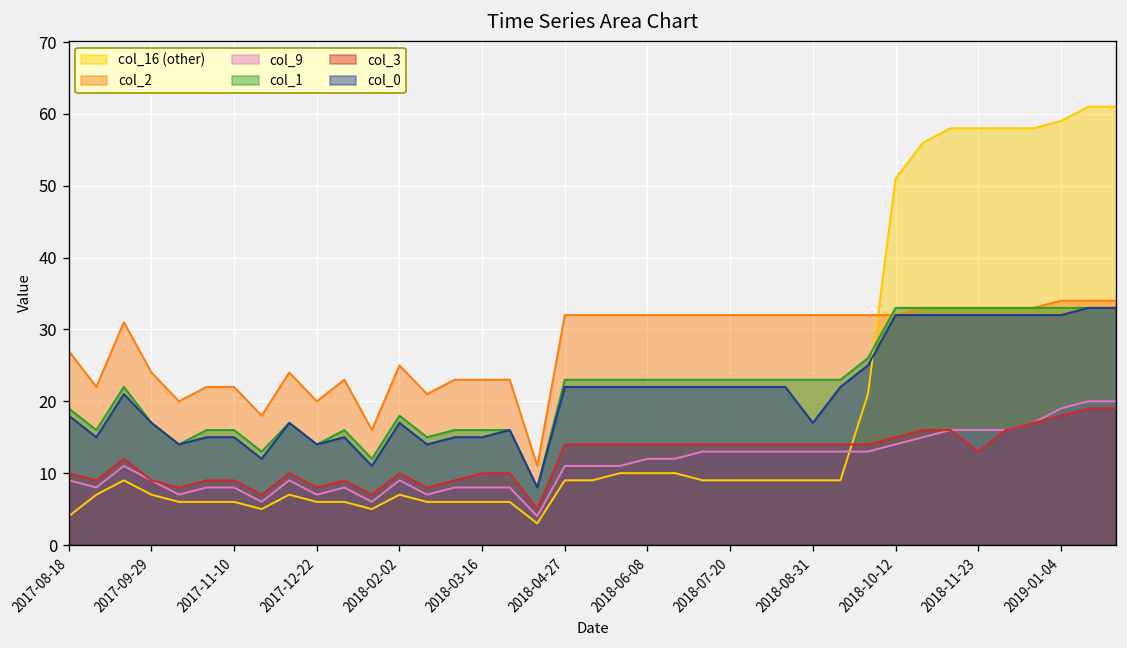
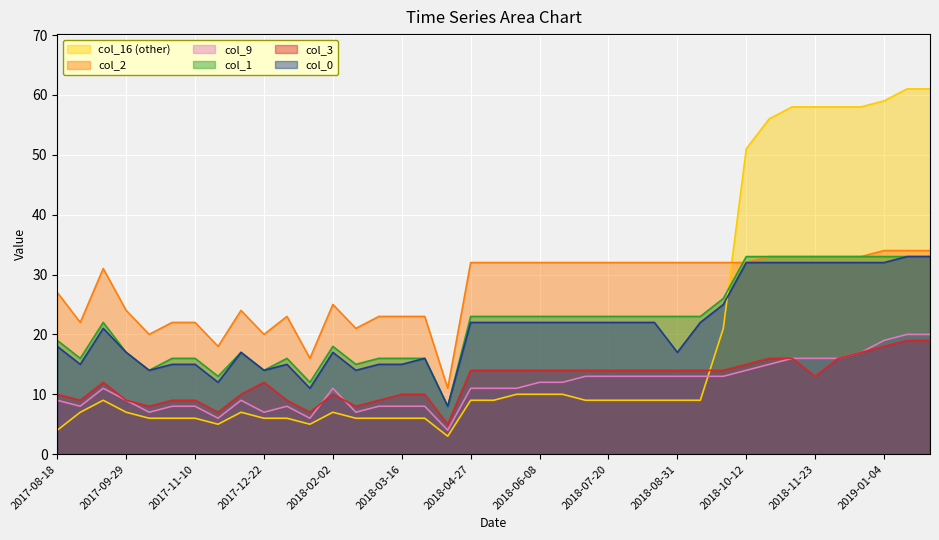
  {
    "col_9": {
      "2017-08-18": 9,
      "2017-11-10": 8,
      "2017-12-22": 7,
-     "2018-02-02": 9,
+     "2018-02-02": 11,
      "2018-03-16": 8,
      "2018-04-27": 11,
      "2018-06-08": 12,
      "2018-07-20": 13,
      "2018-08-31": 13,
      "2018-10-12": 14,
      "2018-11-23": 16,
      "2019-01-04": 19
    },
    "col_1": {
      "2017-08-18": 19,
      "2017-11-10": 16,
      "2018-02-02": 18,
      "2018-03-16": 16,
      "2018-04-27": 23,
      "2018-06-08": 23,
      "2018-07-20": 23,
      "2018-08-31": 23,
      "2018-10-12": 33,
      "2019-01-04": 33
    },
    "col_3": {
      "2017-08-18": 10,
      "2017-11-10": 9,
-     "2017-12-22": 8,
+     "2017-12-22": 12,
      "2018-02-02": 10,
      "2018-03-16": 10,
      "2018-04-27": 14,
      "2018-06-08": 14,
      "2018-07-20": 14,
      "2018-08-31": 14,
      "2018-10-12": 15,
      "2018-11-23": 13,
      "2019-01-04": 18
    },
    "col_0": {
      "2017-08-18": 18,
      "2017-11-10": 15,
      "2018-02-02": 17,
      "2018-03-16": 15,
      "2018-04-27": 22,
      "2018-06-08": 22,
      "2018-07-20": 22,
      "2018-08-31": 17,
      "2018-11-23": 32,
      "2019-01-04": 32
    }
  }
